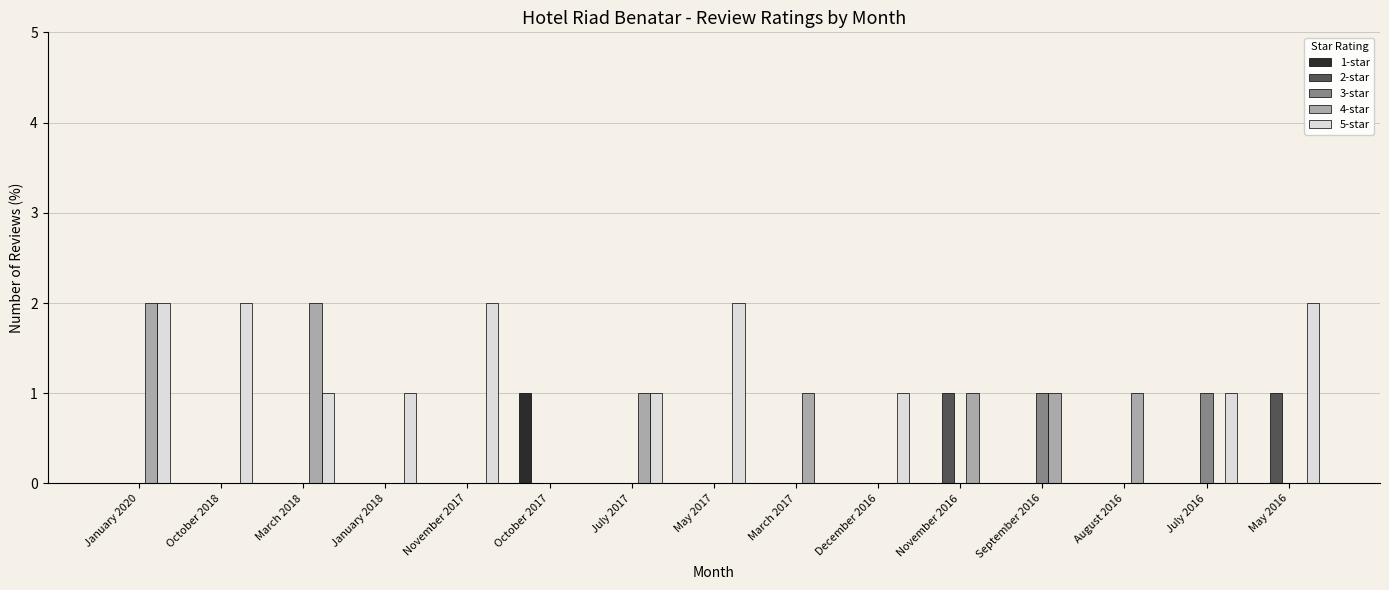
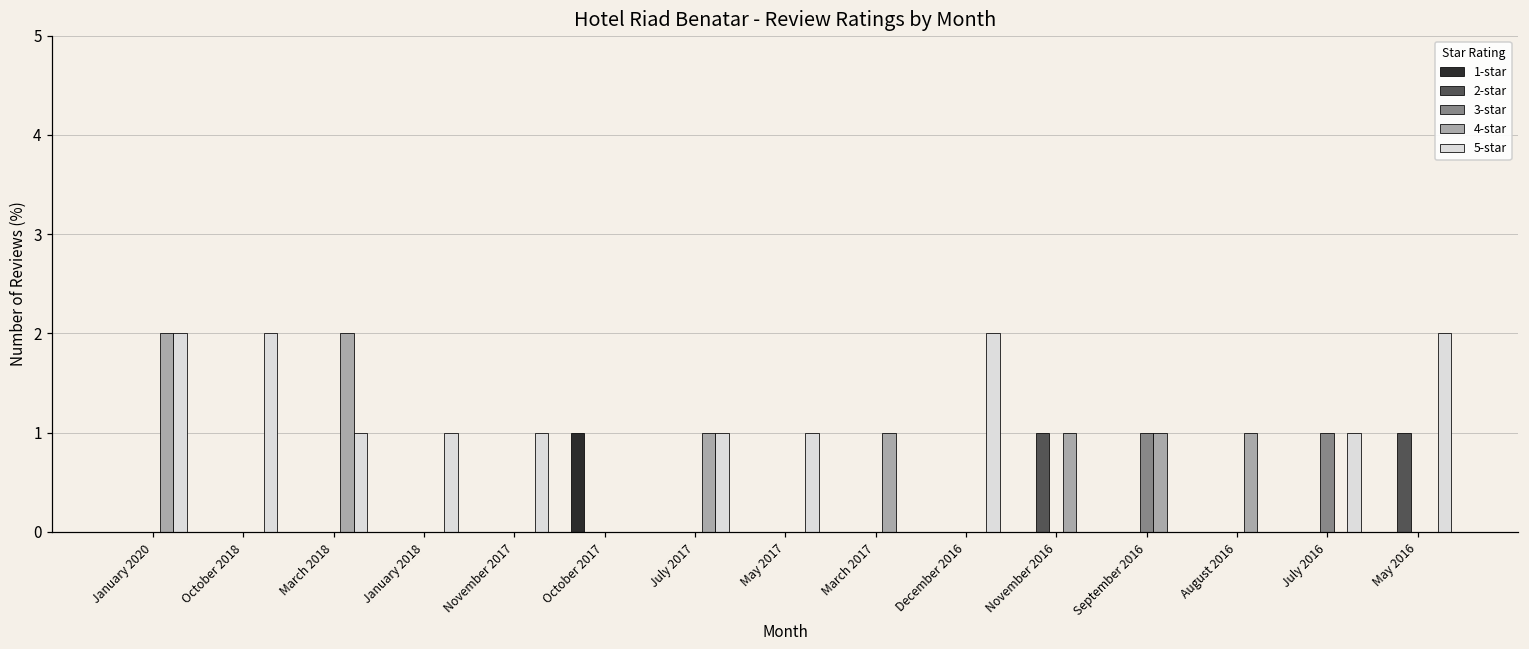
  {
    "1-star": {
      "January 2020": 0,
      "October 2018": 0,
      "March 2018": 0,
      "January 2018": 0,
      "November 2017": 0,
      "October 2017": 1,
      "July 2017": 0,
      "May 2017": 0,
      "March 2017": 0,
      "December 2016": 0,
      "November 2016": 0,
      "September 2016": 0,
      "August 2016": 0,
      "July 2016": 0,
      "May 2016": 0
    },
    "2-star": {
      "January 2020": 0,
      "October 2018": 0,
      "March 2018": 0,
      "January 2018": 0,
      "November 2017": 0,
      "October 2017": 0,
      "July 2017": 0,
      "May 2017": 0,
      "March 2017": 0,
      "December 2016": 0,
      "November 2016": 1,
      "September 2016": 0,
      "August 2016": 0,
      "July 2016": 0,
      "May 2016": 1
    },
    "5-star": {
      "January 2020": 2,
      "October 2018": 2,
      "March 2018": 1,
      "January 2018": 1,
-     "November 2017": 2,
+     "November 2017": 1,
      "October 2017": 0,
      "July 2017": 1,
-     "May 2017": 2,
+     "May 2017": 1,
      "March 2017": 0,
-     "December 2016": 1,
+     "December 2016": 2,
      "November 2016": 0,
      "September 2016": 0,
      "August 2016": 0,
      "July 2016": 1,
      "May 2016": 2
    }
  }
